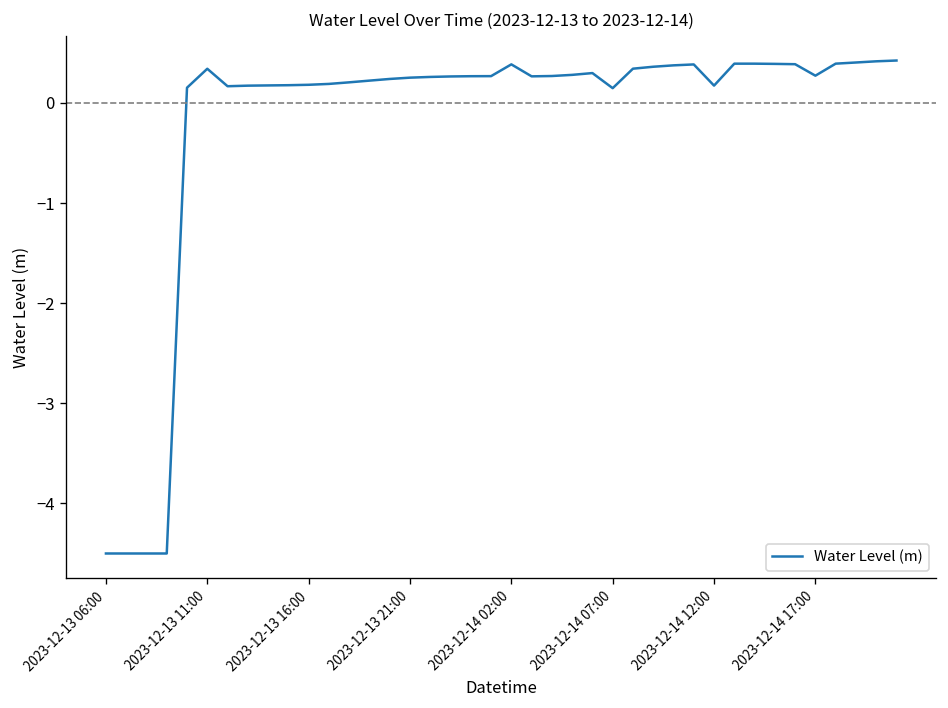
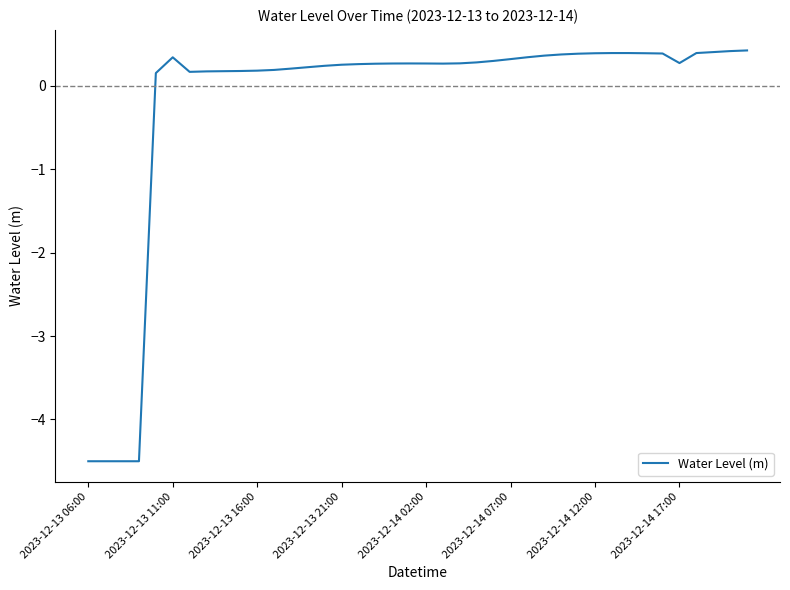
  {
    "2023-12-13 06:00": -4.5,
    "2023-12-13 11:00": 0.3,
    "2023-12-13 16:00": 0.2,
    "2023-12-13 21:00": 0.3,
-   "2023-12-14 02:00": 0.4,
-   "2023-12-14 07:00": 0.1,
-   "2023-12-14 12:00": 0.2,
+   "2023-12-14 02:00": 0.3,
+   "2023-12-14 07:00": 0.3,
+   "2023-12-14 12:00": 0.4,
    "2023-12-14 17:00": 0.3
  }
